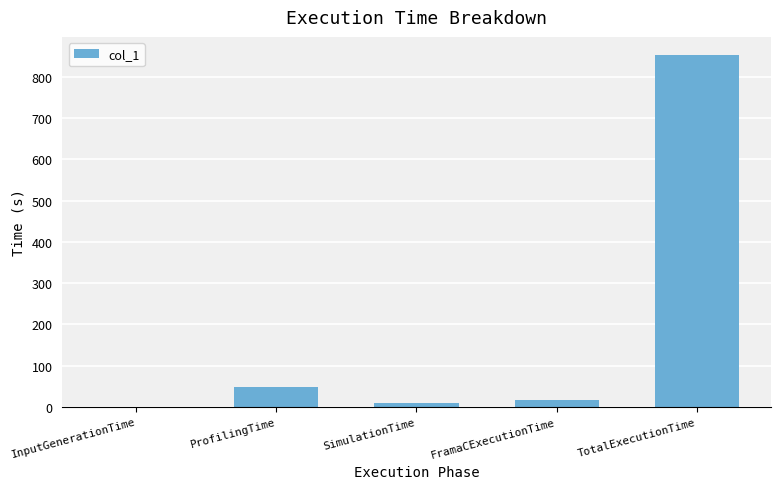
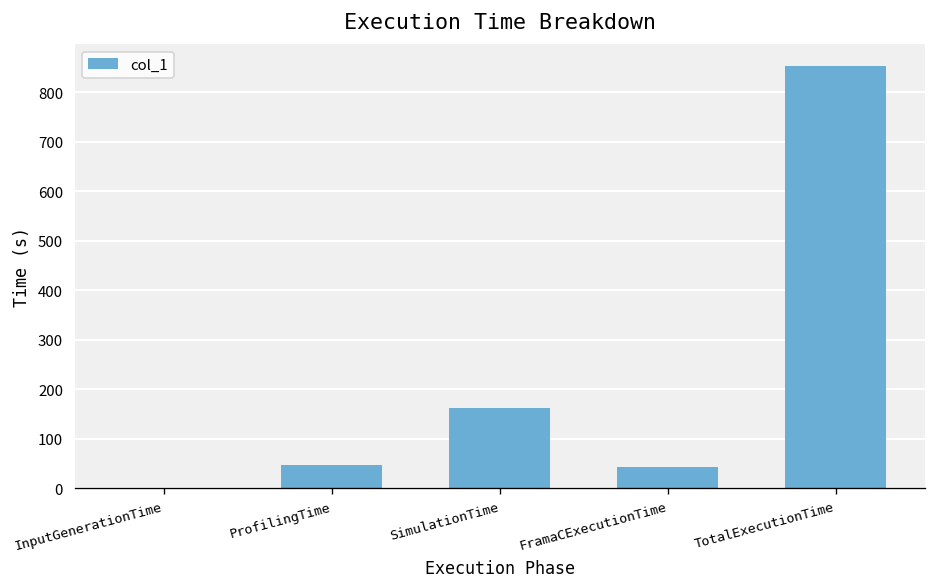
  {
    "ProfilingTime": 50,
-   "SimulationTime": 10,
-   "FramaCExecutionTime": 20,
+   "SimulationTime": 160,
+   "FramaCExecutionTime": 40,
    "TotalExecutionTime": 850
  }
